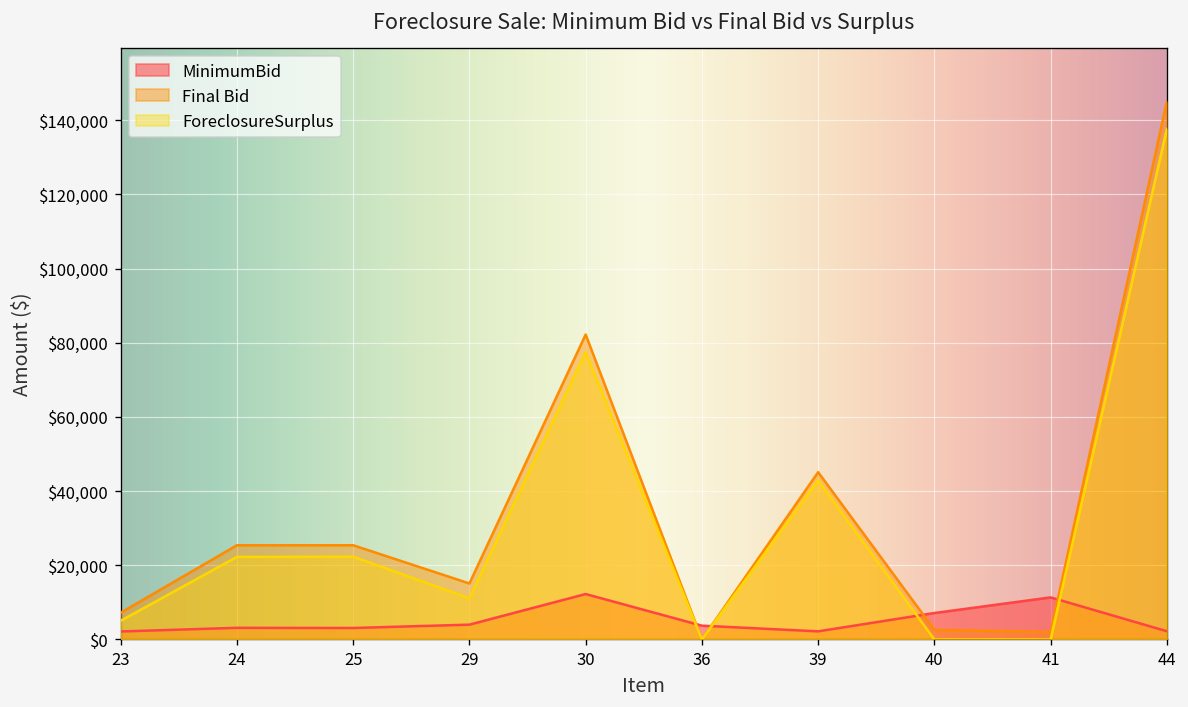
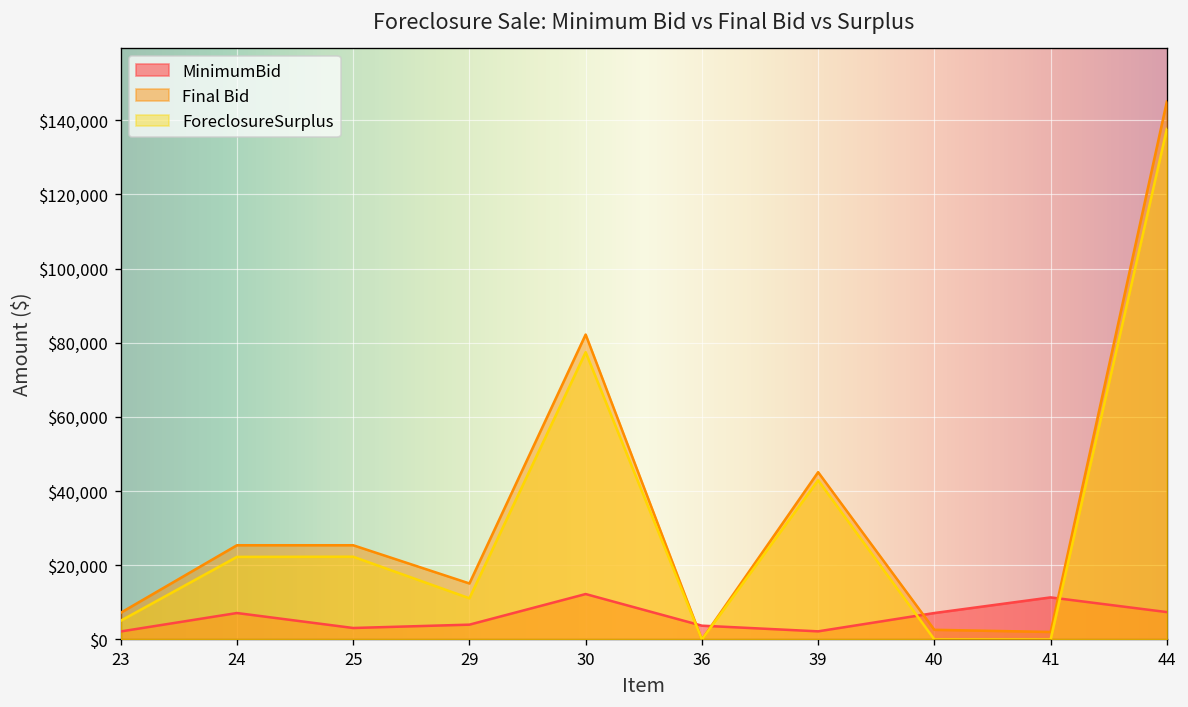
  {
    "MinimumBid": {
      "23": "$2,000",
-     "24": "$3,000",
+     "24": "$7,000",
      "25": "$3,000",
      "29": "$4,000",
      "30": "$12,000",
      "36": "$4,000",
      "39": "$2,000",
      "40": "$7,000",
      "41": "$11,000",
-     "44": "$2,000"
+     "44": "$7,000"
    }
  }
